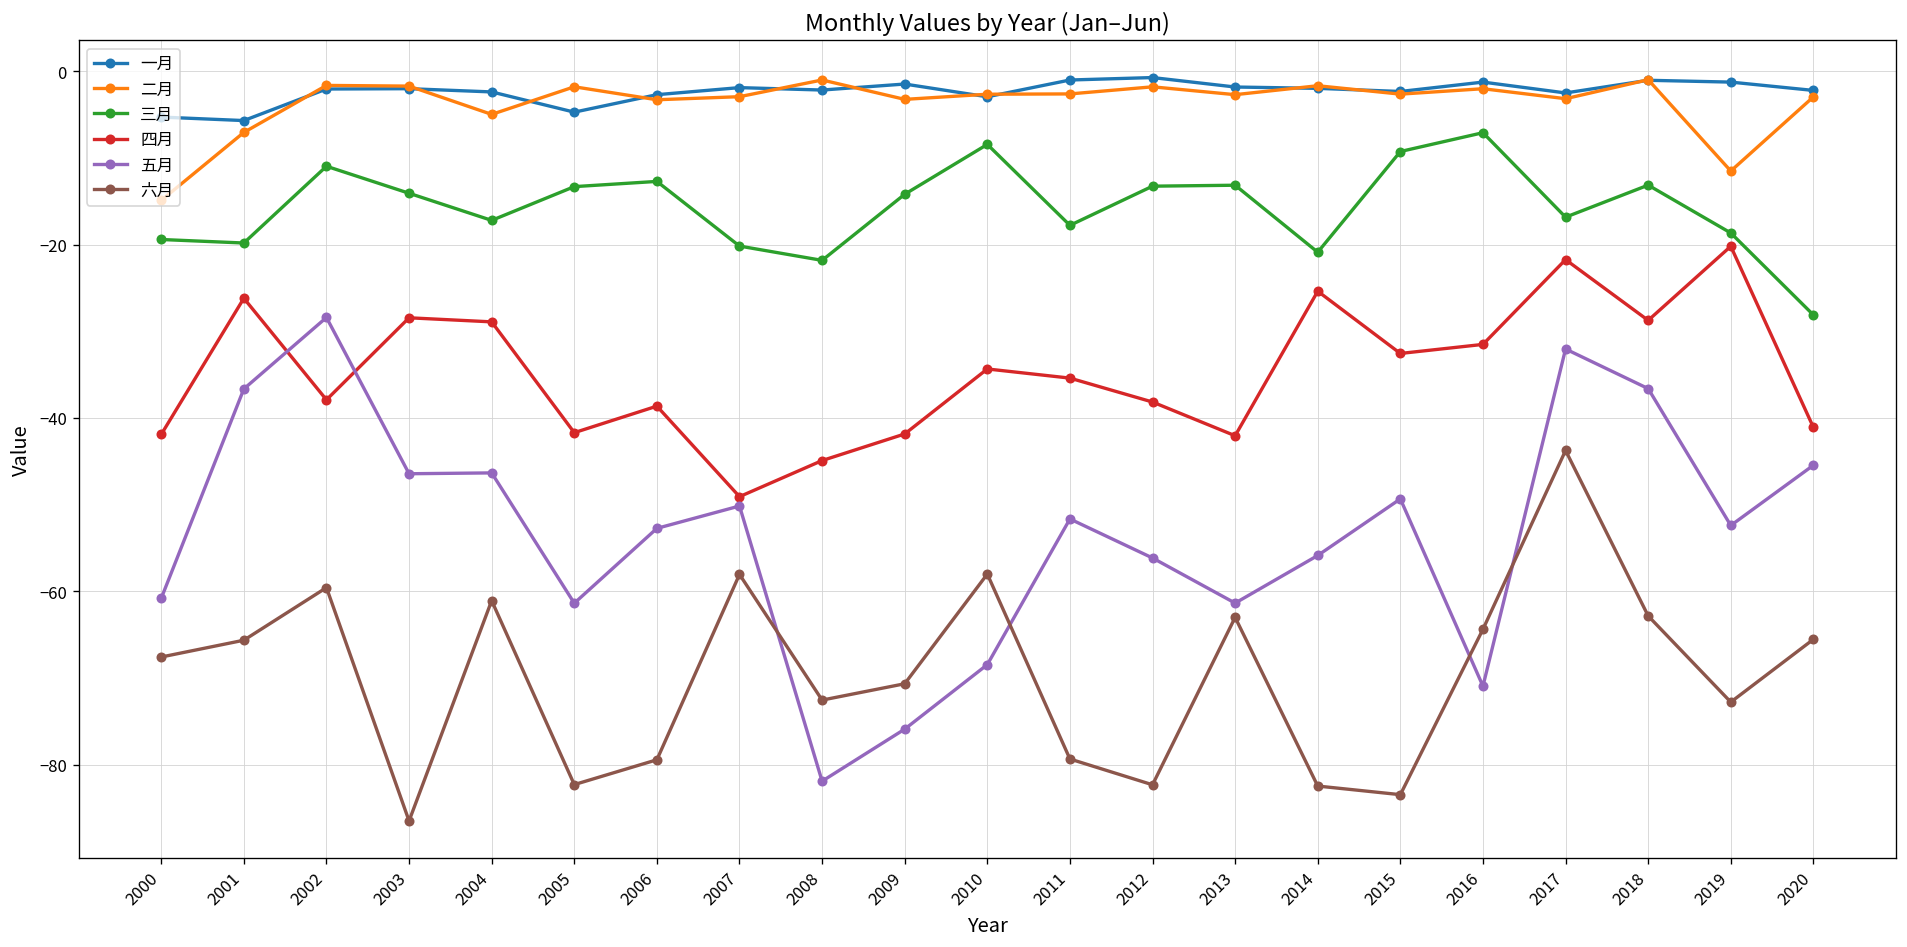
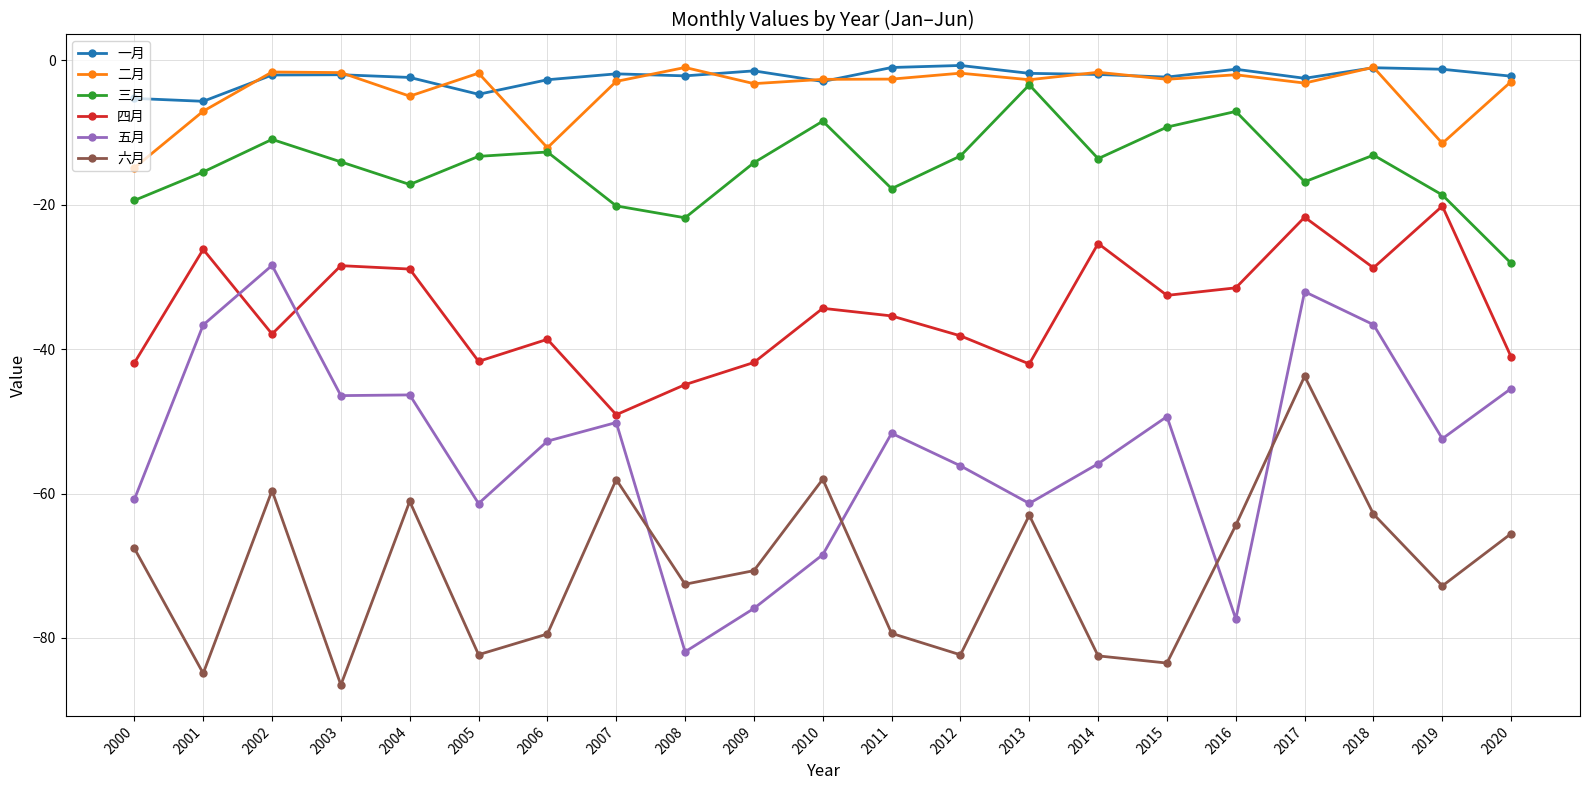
  {
    "一月": {
      "2001": -6,
      "2002": -2,
      "2004": -2,
      "2005": -5,
      "2006": -3,
      "2007": -2,
      "2008": -2,
      "2009": -1,
      "2011": -1,
      "2012": -1,
      "2013": -2,
      "2016": -1,
      "2017": -2,
      "2019": -1,
      "2020": -2
    },
    "二月": {
      "2001": -7,
      "2002": -2,
      "2004": -5,
      "2005": -2,
-     "2006": -3,
+     "2006": -12,
      "2007": -3,
      "2008": -1,
      "2009": -3,
      "2011": -3,
      "2012": -2,
      "2013": -3,
      "2016": -2,
      "2017": -3,
      "2019": -11,
      "2020": -3
    },
    "三月": {
      "2000": -19,
-     "2001": -20,
+     "2001": -15,
      "2002": -11,
      "2003": -14,
      "2004": -17,
      "2005": -13,
      "2006": -13,
      "2007": -20,
      "2008": -22,
      "2009": -14,
      "2010": -8,
      "2011": -18,
      "2012": -13,
-     "2013": -13,
-     "2014": -21,
+     "2013": -3,
+     "2014": -14,
      "2015": -9,
      "2016": -7,
      "2017": -17,
      "2018": -13,
      "2019": -19,
      "2020": -28
    },
    "四月": {
      "2000": -42,
      "2001": -26,
      "2002": -38,
      "2003": -28,
      "2004": -29,
      "2005": -42,
      "2006": -39,
      "2007": -49,
      "2008": -45,
      "2009": -42,
      "2010": -34,
      "2011": -35,
      "2012": -38,
      "2013": -42,
      "2014": -25,
      "2015": -33,
      "2016": -32,
      "2017": -22,
      "2018": -29,
      "2019": -20,
      "2020": -41
    },
    "五月": {
      "2000": -61,
      "2001": -37,
      "2002": -28,
      "2003": -46,
      "2004": -46,
      "2005": -61,
      "2006": -53,
      "2007": -50,
      "2008": -82,
      "2009": -76,
      "2010": -68,
      "2011": -52,
      "2012": -56,
      "2013": -61,
      "2014": -56,
      "2015": -49,
-     "2016": -71,
+     "2016": -77,
      "2017": -32,
      "2018": -37,
      "2019": -52,
      "2020": -45
    },
    "六月": {
      "2000": -68,
-     "2001": -66,
+     "2001": -85,
      "2002": -60,
      "2003": -87,
      "2004": -61,
      "2005": -82,
      "2006": -79,
      "2007": -58,
      "2008": -73,
      "2009": -71,
      "2010": -58,
      "2011": -79,
      "2012": -82,
      "2013": -63,
      "2014": -82,
      "2015": -83,
      "2016": -64,
      "2017": -44,
      "2018": -63,
      "2019": -73,
      "2020": -66
    }
  }
